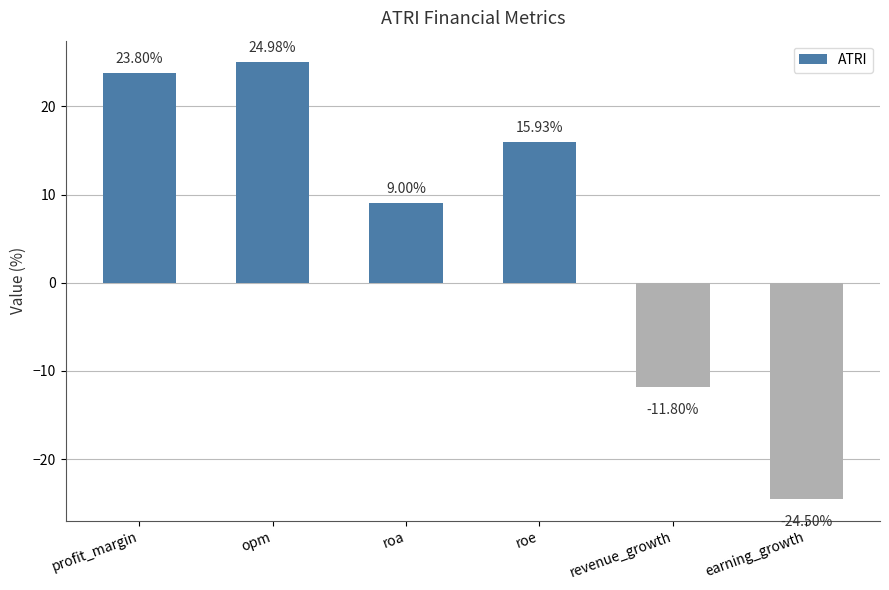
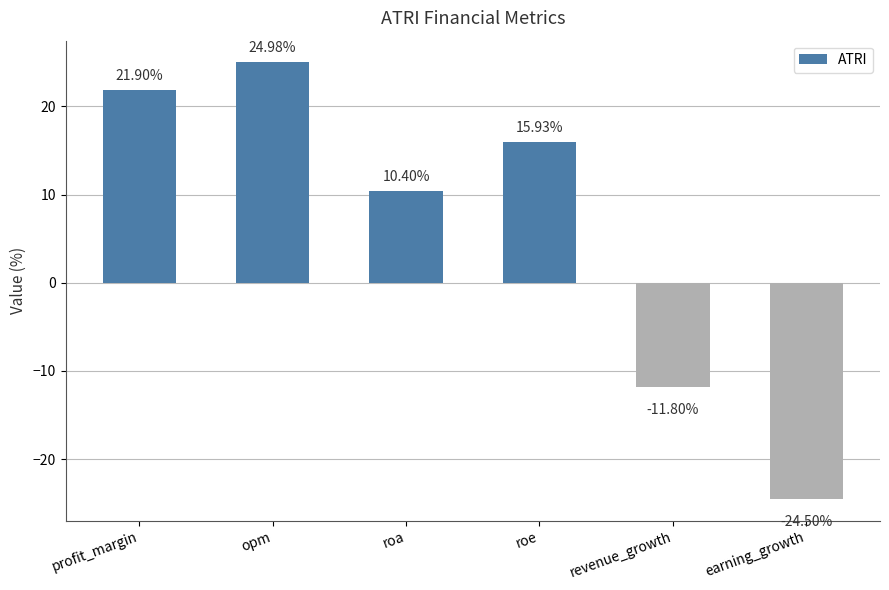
  {
-   "profit_margin": "23.80%",
+   "profit_margin": "21.90%",
    "opm": "24.98%",
-   "roa": "9.00%",
+   "roa": "10.40%",
    "roe": "15.93%",
    "revenue_growth": "-11.80%",
    "earning_growth": "-24.50%"
  }
